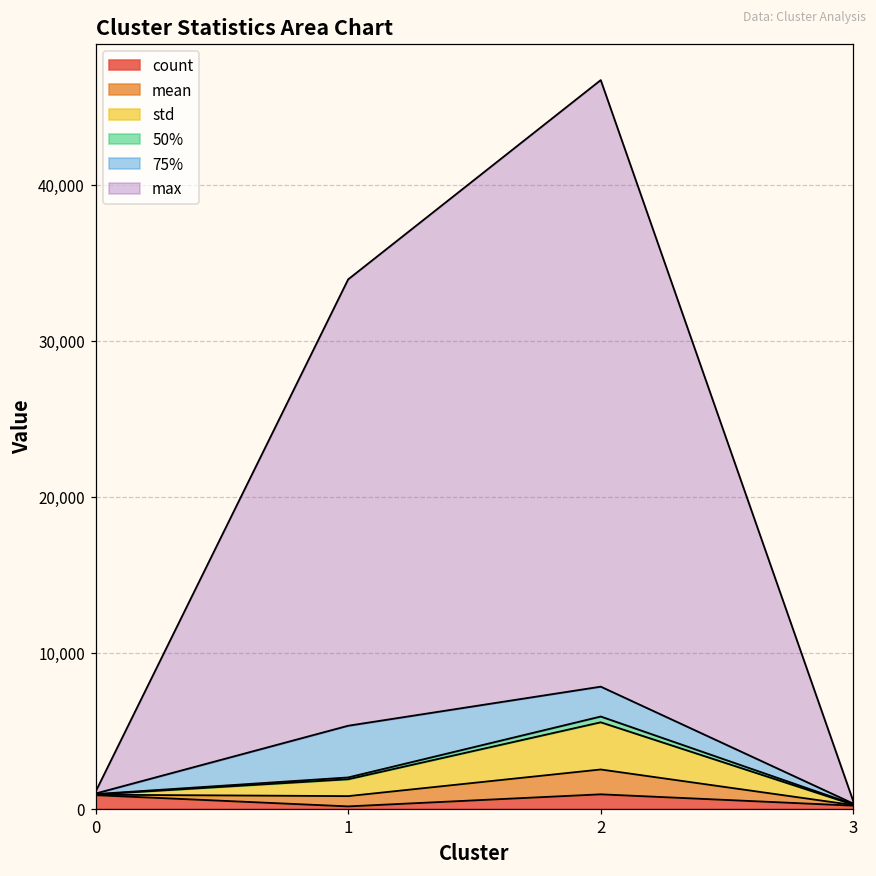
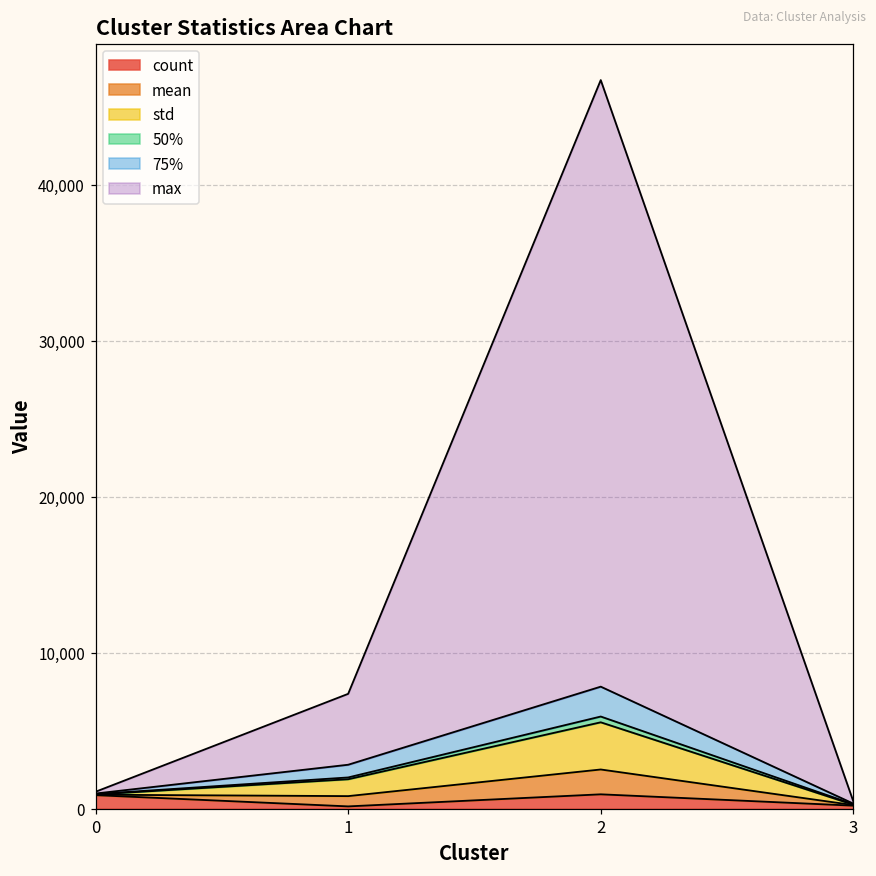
  {
    "std": {
      "2": "3,000"
    },
    "50%": {
      "2": "400"
    },
    "75%": {
-     "1": "3,300",
+     "1": "800",
      "2": "1,900"
    },
    "max": {
-     "1": "28,600",
+     "1": "4,500",
      "2": "38,900"
    }
  }
